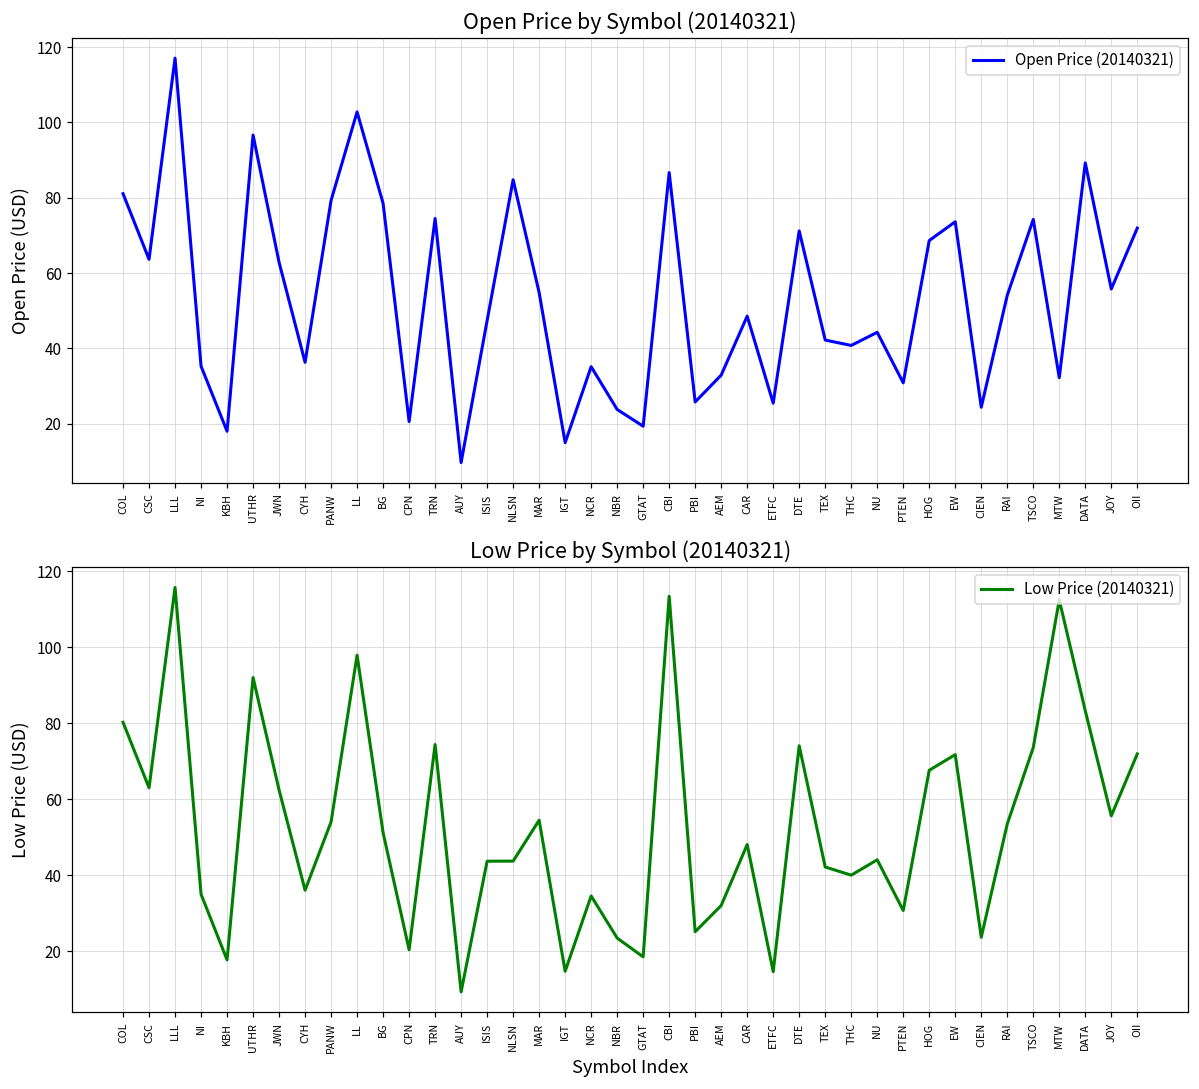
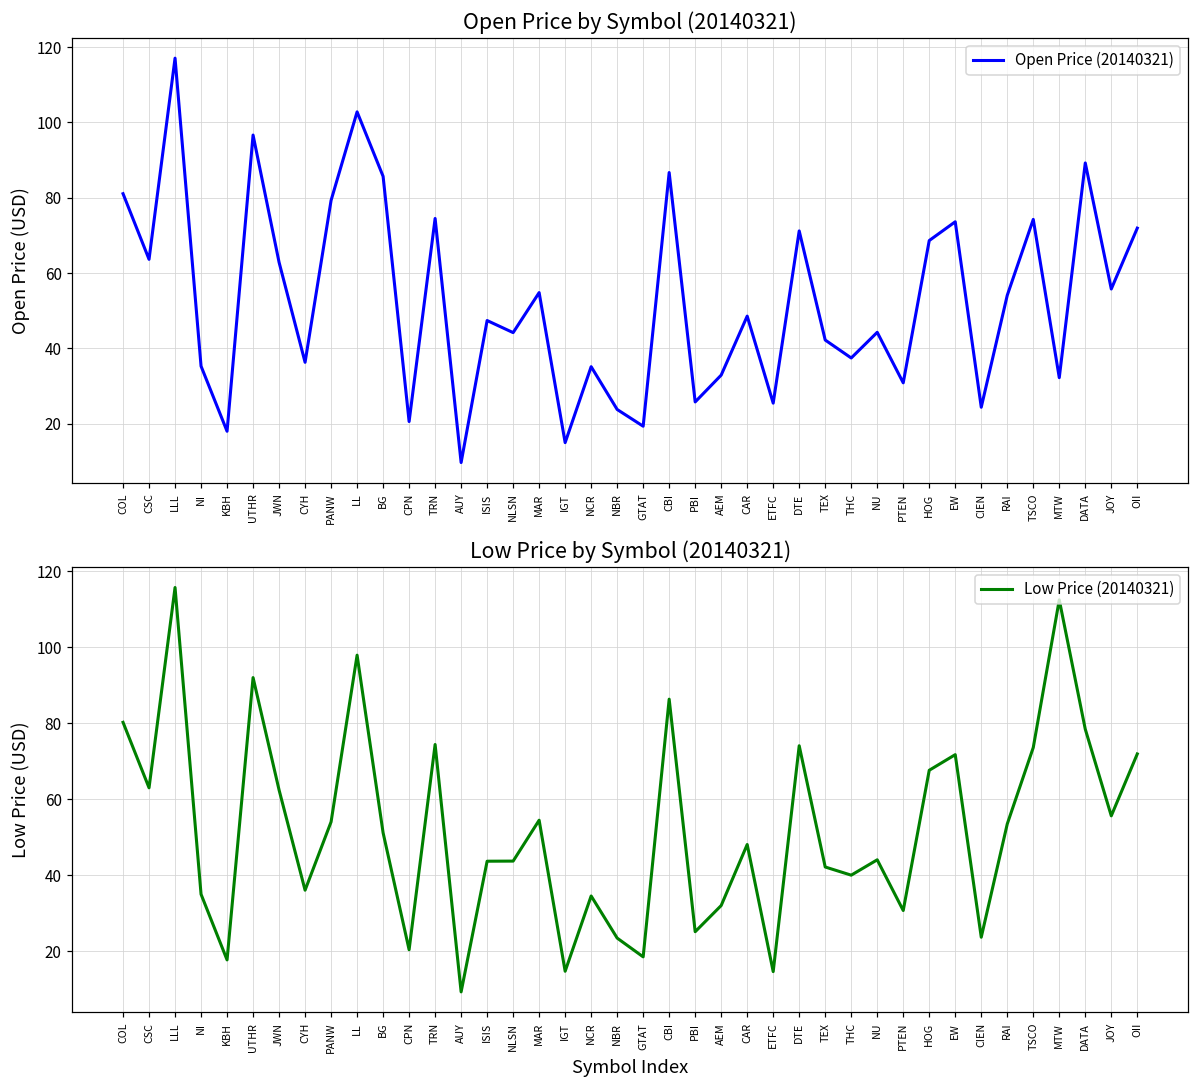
  {
    "Open Price by Symbol (20140321)": {
      "COL": 81,
      "CSC": 64,
      "LLL": 117,
      "NI": 35,
      "KBH": 18,
      "UTHR": 97,
      "JWN": 63,
      "CYH": 36,
      "PANW": 79,
      "LL": 103,
-     "BG": 78,
+     "BG": 86,
      "CPN": 21,
      "TRN": 75,
      "AUY": 10,
      "ISIS": 47,
-     "NLSN": 85,
+     "NLSN": 44,
      "MAR": 55,
      "IGT": 15,
      "NCR": 35,
      "NBR": 24,
      "GTAT": 19,
      "CBI": 87,
      "PBI": 26,
      "AEM": 33,
      "CAR": 49,
      "ETFC": 25,
      "DTE": 71,
      "TEX": 42,
-     "THC": 41,
+     "THC": 37,
      "NU": 44,
      "PTEN": 31,
      "HOG": 69,
      "EW": 74,
      "CIEN": 24,
      "RAI": 54,
      "TSCO": 74,
      "MTW": 32,
      "DATA": 89,
      "JOY": 56,
      "OII": 72
    },
    "Low Price by Symbol (20140321)": {
      "COL": 80,
      "CSC": 63,
      "LLL": 116,
      "NI": 35,
      "KBH": 18,
      "UTHR": 92,
      "JWN": 62,
      "CYH": 36,
      "PANW": 54,
      "LL": 98,
      "BG": 51,
      "CPN": 20,
      "TRN": 74,
      "AUY": 9,
      "ISIS": 44,
      "NLSN": 44,
      "MAR": 54,
      "IGT": 15,
      "NCR": 35,
      "NBR": 24,
      "GTAT": 19,
-     "CBI": 113,
+     "CBI": 86,
      "PBI": 25,
      "AEM": 32,
      "CAR": 48,
      "ETFC": 15,
      "DTE": 74,
      "TEX": 42,
      "THC": 40,
      "NU": 44,
      "PTEN": 31,
      "HOG": 68,
      "EW": 72,
      "CIEN": 24,
      "RAI": 54,
      "TSCO": 74,
-     "DATA": 83,
+     "DATA": 78,
      "JOY": 56,
      "OII": 72
    }
  }
